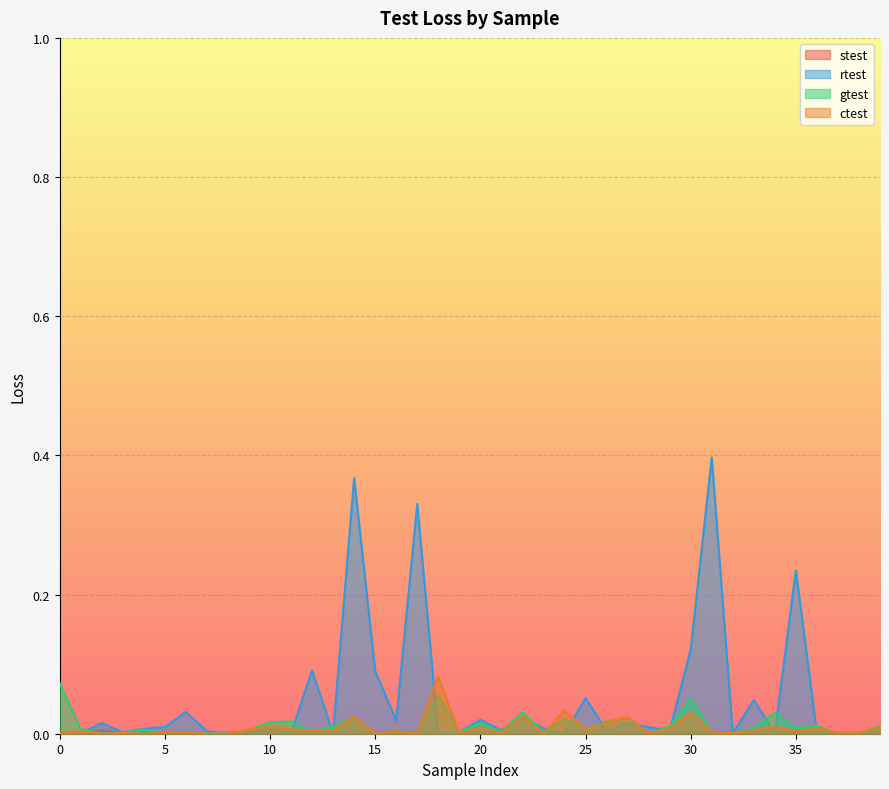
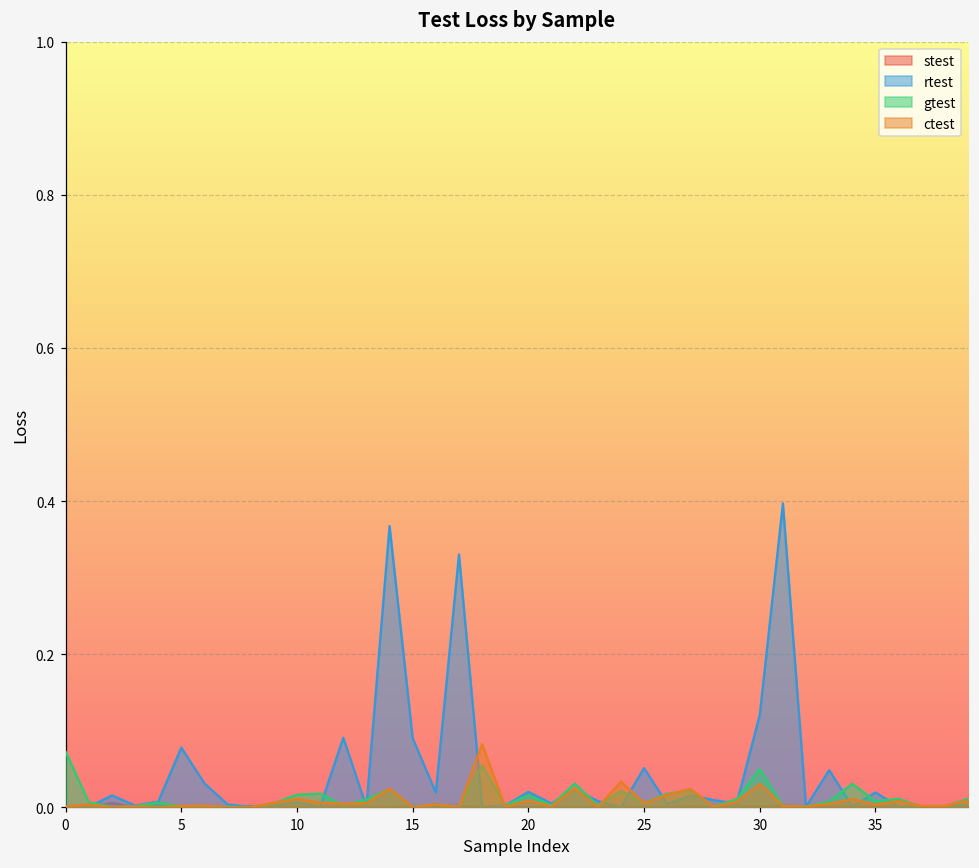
  {
    "rtest": {
-     "5": 0.01,
+     "5": 0.08,
      "10": 0.01,
      "15": 0.09,
      "20": 0.02,
      "25": 0.05,
      "30": 0.12,
-     "35": 0.23
+     "35": 0.02
    },
    "gtest": {
      "0": 0.07,
      "10": 0.02,
      "20": 0.02,
      "30": 0.05,
      "35": 0.01
    }
  }
